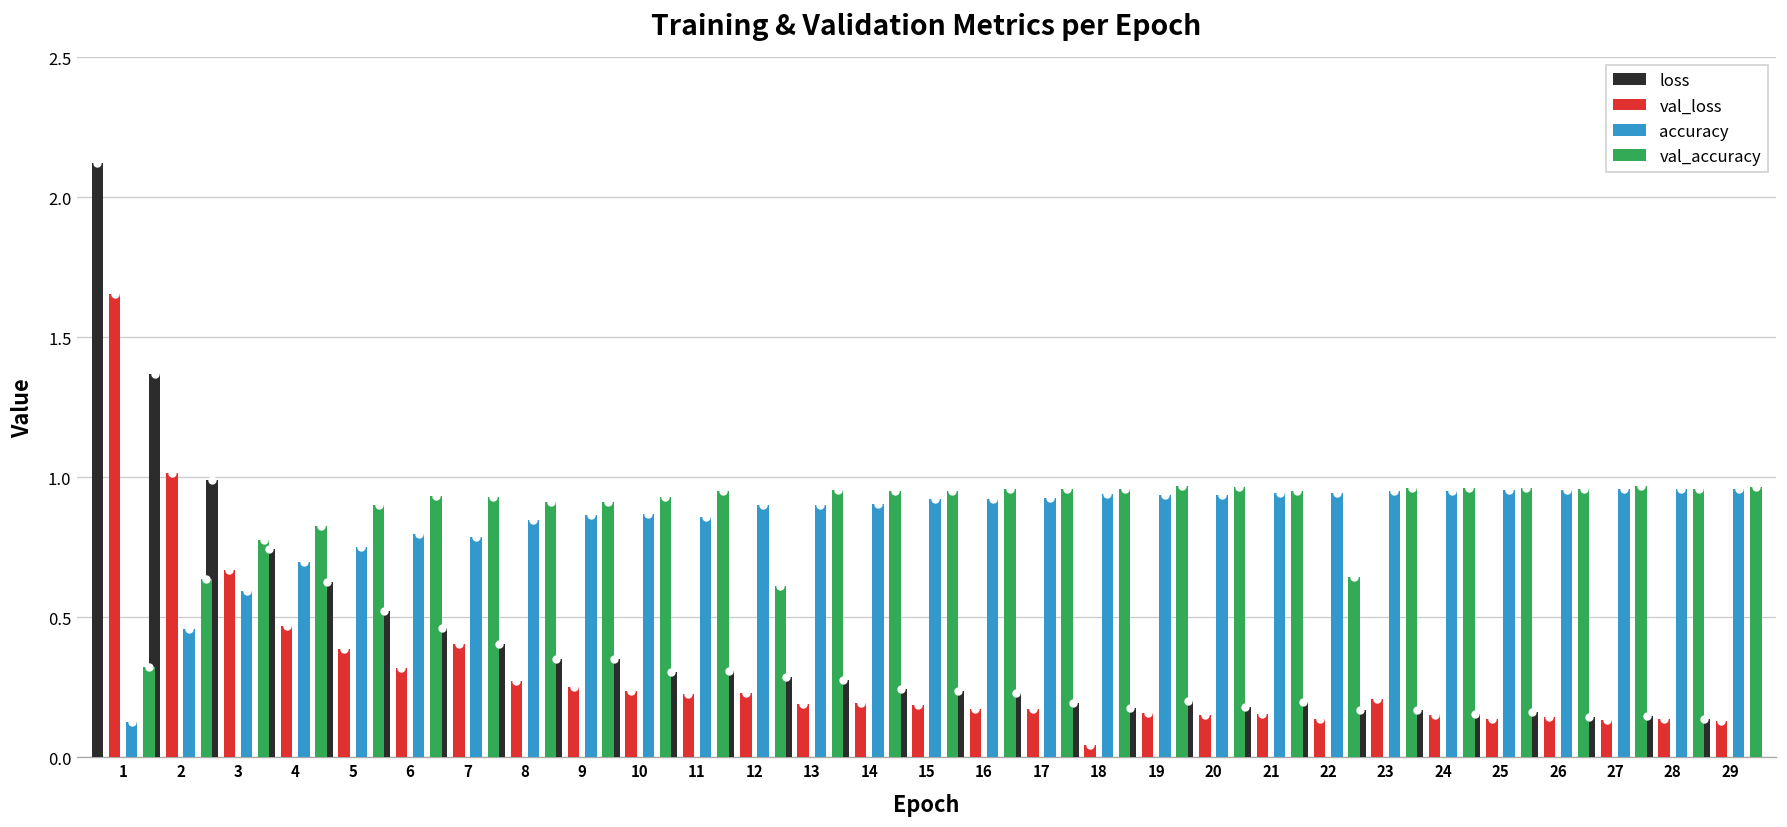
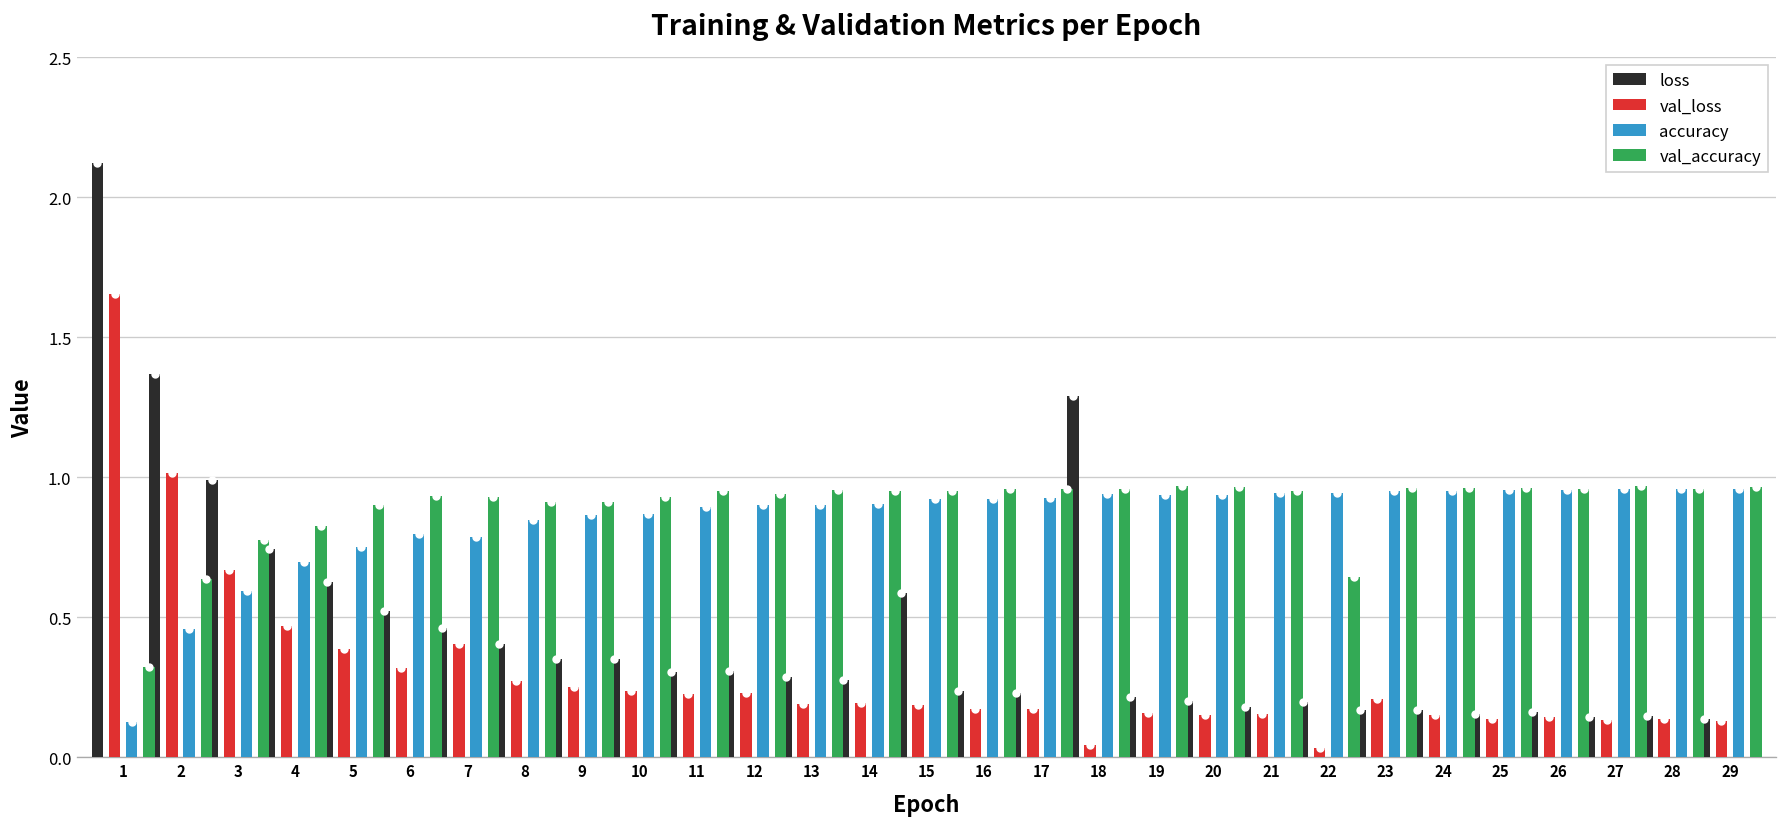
  {
    "loss": {
      "1": 2.12,
      "2": 1.37,
      "3": 0.99,
      "4": 0.74,
      "5": 0.63,
      "6": 0.52,
      "7": 0.46,
      "8": 0.41,
      "9": 0.35,
      "10": 0.35,
      "11": 0.30,
      "12": 0.31,
      "13": 0.29,
      "14": 0.28,
-     "15": 0.24,
+     "15": 0.59,
      "16": 0.24,
      "17": 0.23,
-     "18": 0.20,
-     "19": 0.18,
+     "18": 1.29,
+     "19": 0.22,
      "20": 0.20,
      "21": 0.18,
      "22": 0.20,
      "23": 0.17,
      "24": 0.17,
      "25": 0.15,
      "26": 0.16,
      "27": 0.14,
      "28": 0.15,
      "29": 0.14
    },
    "val_loss": {
      "1": 1.65,
      "2": 1.01,
      "3": 0.67,
      "4": 0.47,
      "5": 0.39,
      "6": 0.32,
      "7": 0.41,
      "8": 0.27,
      "9": 0.25,
      "10": 0.24,
      "11": 0.23,
      "12": 0.23,
      "13": 0.19,
      "14": 0.20,
      "15": 0.19,
      "16": 0.17,
      "17": 0.17,
      "18": 0.04,
      "19": 0.16,
      "20": 0.15,
      "21": 0.16,
-     "22": 0.14,
+     "22": 0.03,
      "23": 0.21,
      "24": 0.15,
      "25": 0.14,
      "26": 0.14,
      "27": 0.13,
      "28": 0.14,
      "29": 0.13
    },
    "accuracy": {
      "1": 0.13,
      "2": 0.46,
      "3": 0.60,
      "4": 0.70,
      "5": 0.75,
      "6": 0.80,
      "7": 0.79,
      "8": 0.85,
      "9": 0.86,
      "10": 0.87,
-     "11": 0.86,
+     "11": 0.90,
      "12": 0.90,
      "13": 0.90,
      "14": 0.90,
      "15": 0.92,
      "16": 0.92,
      "17": 0.93,
      "18": 0.94,
      "19": 0.94,
      "20": 0.94,
      "21": 0.95,
      "22": 0.94,
      "23": 0.95,
      "24": 0.95,
      "25": 0.95,
      "26": 0.95,
      "27": 0.96,
      "28": 0.96,
      "29": 0.96
    },
    "val_accuracy": {
      "1": 0.32,
      "2": 0.64,
      "3": 0.78,
      "4": 0.83,
      "5": 0.90,
      "6": 0.93,
      "7": 0.93,
      "8": 0.91,
      "9": 0.91,
      "10": 0.93,
      "11": 0.95,
-     "12": 0.61,
+     "12": 0.94,
      "13": 0.95,
      "14": 0.95,
      "15": 0.95,
      "16": 0.96,
      "17": 0.96,
      "18": 0.96,
      "19": 0.97,
      "20": 0.96,
      "21": 0.95,
      "22": 0.64,
      "23": 0.96,
      "24": 0.96,
      "25": 0.96,
      "26": 0.96,
      "27": 0.97,
      "28": 0.96,
      "29": 0.97
    }
  }
